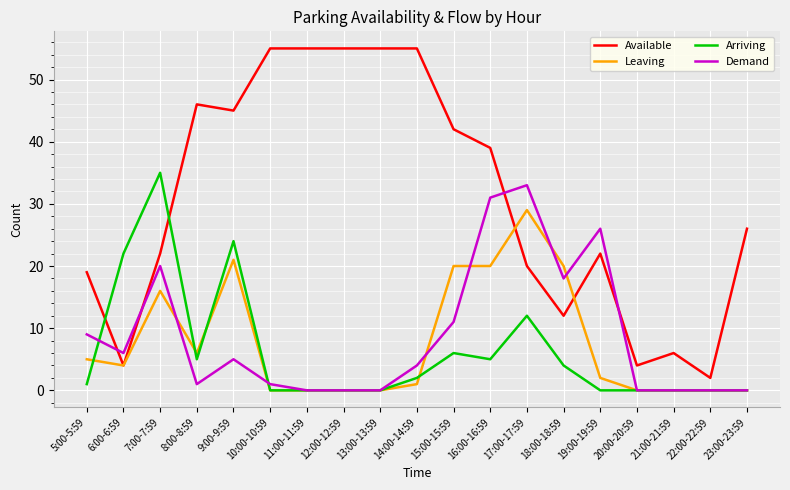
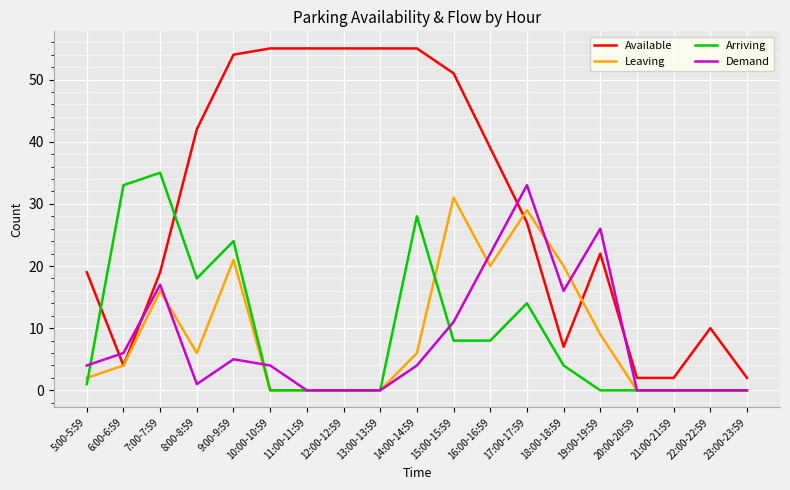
  {
    "Available": {
      "5:00-5:59": 19,
-     "7:00-7:59": 22,
-     "8:00-8:59": 46,
-     "9:00-9:59": 45,
+     "7:00-7:59": 19,
+     "8:00-8:59": 42,
+     "9:00-9:59": 54,
      "10:00-10:59": 55,
      "11:00-11:59": 55,
      "12:00-12:59": 55,
      "13:00-13:59": 55,
      "14:00-14:59": 55,
-     "15:00-15:59": 42,
+     "15:00-15:59": 51,
      "16:00-16:59": 39,
-     "17:00-17:59": 20,
-     "18:00-18:59": 12,
+     "17:00-17:59": 27,
+     "18:00-18:59": 7,
      "19:00-19:59": 22,
-     "20:00-20:59": 4,
-     "21:00-21:59": 6,
-     "22:00-22:59": 2,
-     "23:00-23:59": 26
+     "20:00-20:59": 2,
+     "21:00-21:59": 2,
+     "22:00-22:59": 10,
+     "23:00-23:59": 2
    },
    "Leaving": {
-     "5:00-5:59": 5,
+     "5:00-5:59": 2,
      "7:00-7:59": 16,
      "8:00-8:59": 6,
      "9:00-9:59": 21,
-     "14:00-14:59": 1,
-     "15:00-15:59": 20,
+     "14:00-14:59": 6,
+     "15:00-15:59": 31,
      "16:00-16:59": 20,
      "17:00-17:59": 29,
      "18:00-18:59": 20,
-     "19:00-19:59": 2
+     "19:00-19:59": 9
    },
    "Arriving": {
      "5:00-5:59": 1,
-     "6:00-6:59": 22,
+     "6:00-6:59": 33,
      "7:00-7:59": 35,
-     "8:00-8:59": 5,
+     "8:00-8:59": 18,
      "9:00-9:59": 24,
-     "14:00-14:59": 2,
-     "15:00-15:59": 6,
-     "16:00-16:59": 5,
-     "17:00-17:59": 12,
+     "14:00-14:59": 28,
+     "15:00-15:59": 8,
+     "16:00-16:59": 8,
+     "17:00-17:59": 14,
      "18:00-18:59": 4,
      "19:00-19:59": 0
    },
    "Demand": {
-     "5:00-5:59": 9,
+     "5:00-5:59": 4,
      "6:00-6:59": 6,
-     "7:00-7:59": 20,
+     "7:00-7:59": 17,
      "8:00-8:59": 1,
      "9:00-9:59": 5,
-     "10:00-10:59": 1,
+     "10:00-10:59": 4,
      "14:00-14:59": 4,
      "15:00-15:59": 11,
-     "16:00-16:59": 31,
+     "16:00-16:59": 22,
      "17:00-17:59": 33,
-     "18:00-18:59": 18,
+     "18:00-18:59": 16,
      "19:00-19:59": 26
    }
  }
